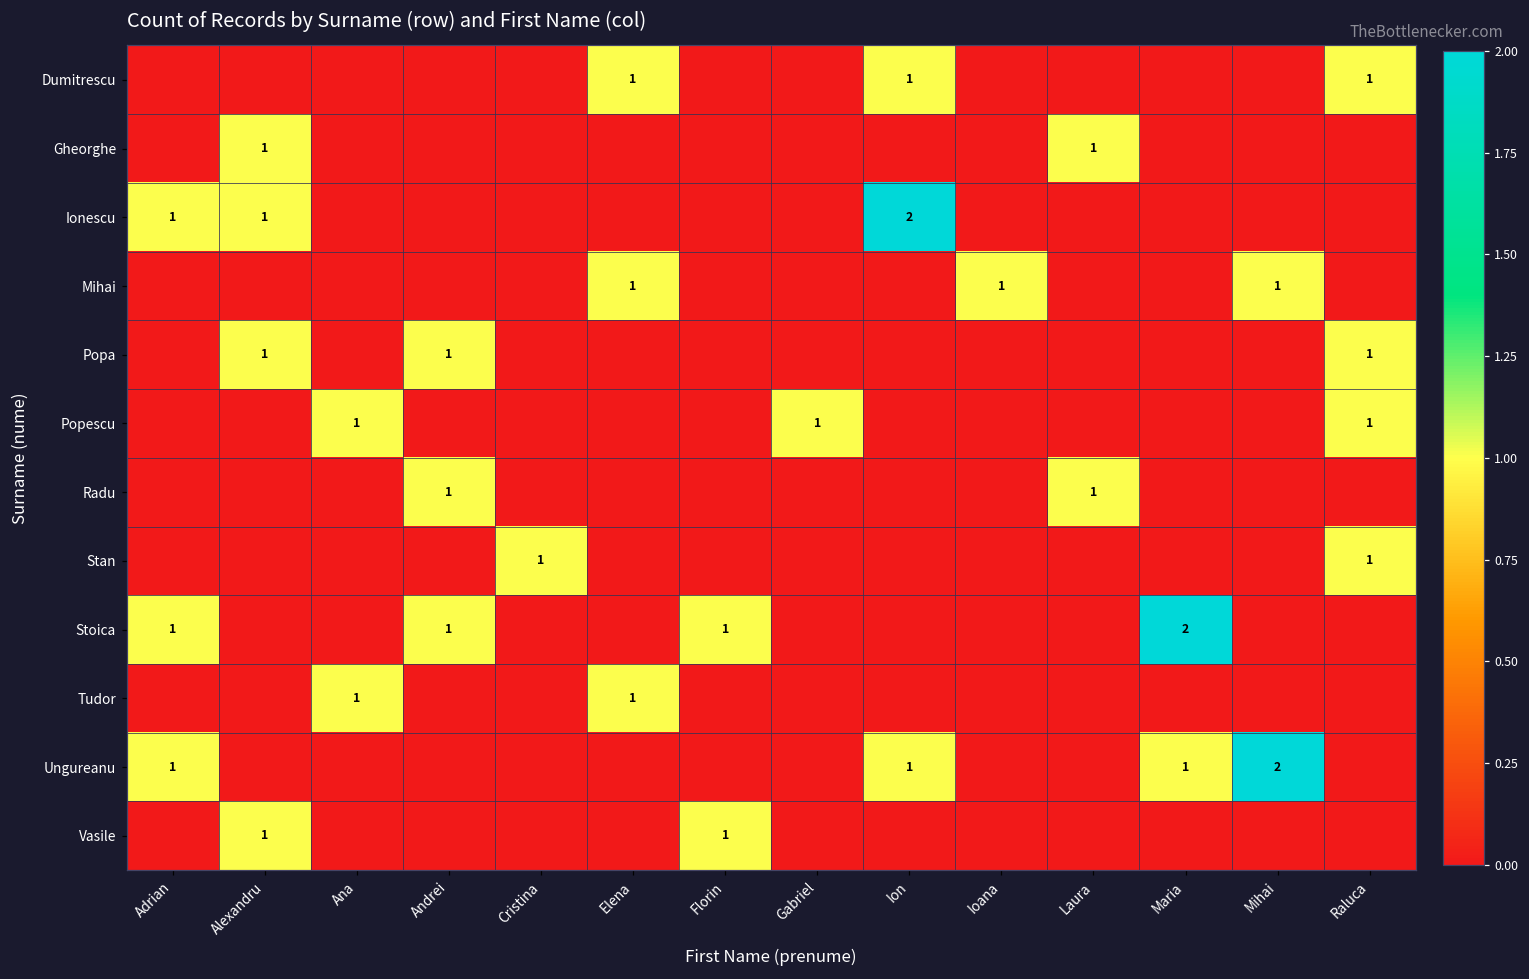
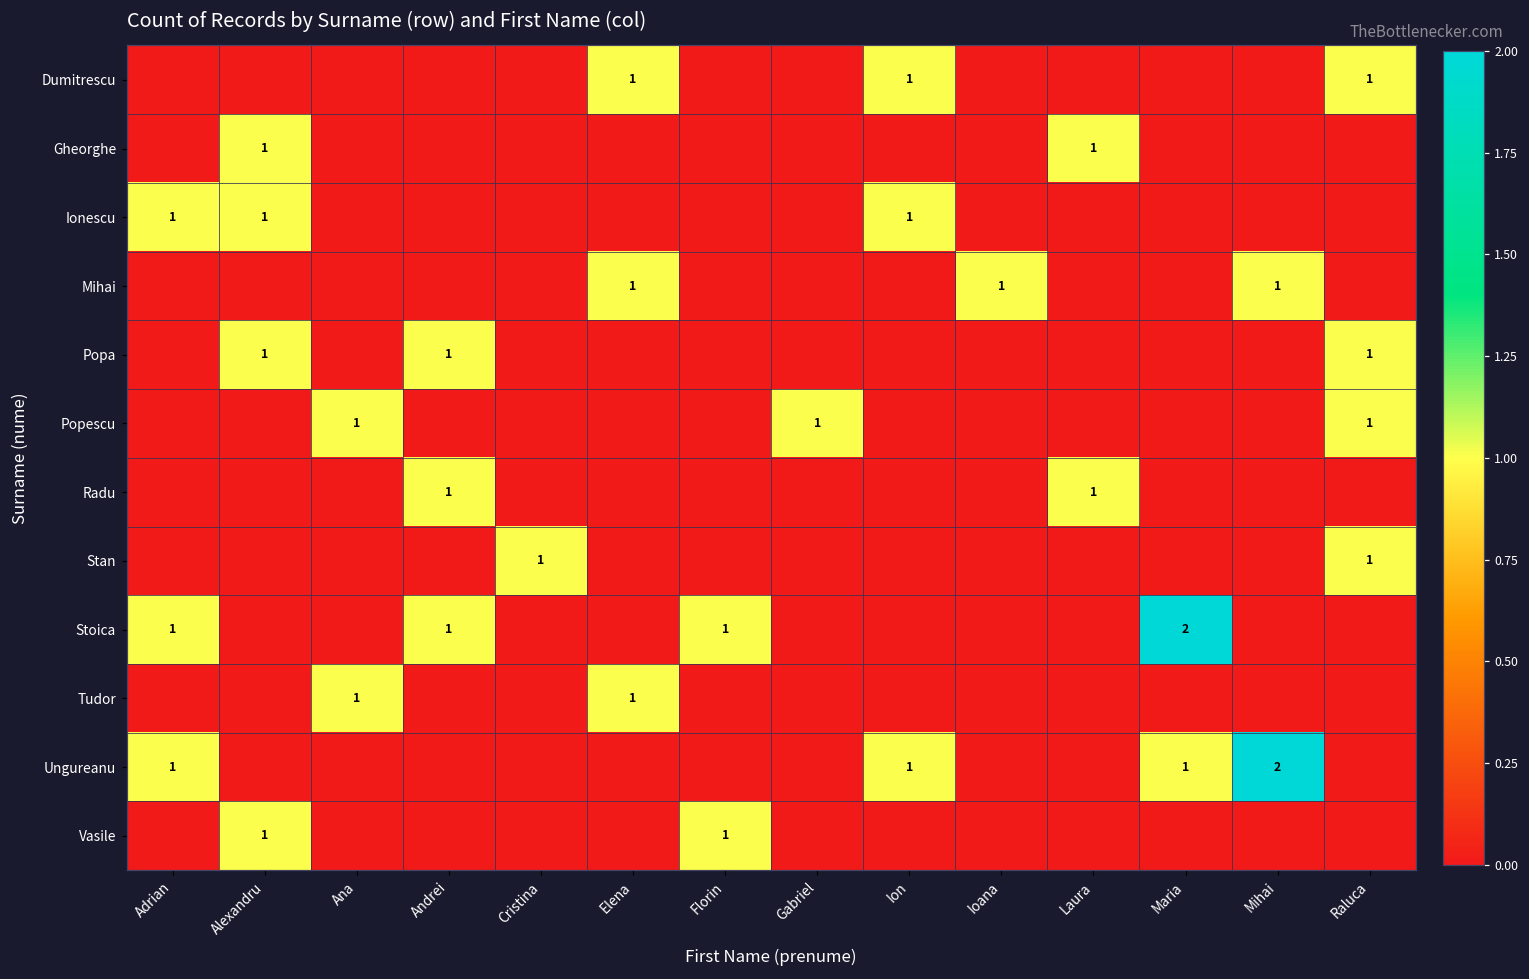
  {
    "Dumitrescu": {
      "Elena": 1,
      "Ion": 1,
      "Raluca": 1
    },
    "Gheorghe": {
      "Alexandru": 1,
      "Laura": 1
    },
    "Ionescu": {
      "Adrian": 1,
      "Alexandru": 1,
-     "Ion": 2
+     "Ion": 1
    },
    "Mihai": {
      "Elena": 1,
      "Ioana": 1,
      "Mihai": 1
    },
    "Popa": {
      "Alexandru": 1,
      "Andrei": 1,
      "Raluca": 1
    },
    "Popescu": {
      "Ana": 1,
      "Gabriel": 1,
      "Raluca": 1
    },
    "Radu": {
      "Andrei": 1,
      "Laura": 1
    },
    "Stan": {
      "Cristina": 1,
      "Raluca": 1
    },
    "Stoica": {
      "Adrian": 1,
      "Andrei": 1,
      "Florin": 1,
      "Maria": 2
    },
    "Tudor": {
      "Ana": 1,
      "Elena": 1
    },
    "Ungureanu": {
      "Adrian": 1,
      "Ion": 1,
      "Maria": 1,
      "Mihai": 2
    },
    "Vasile": {
      "Alexandru": 1,
      "Florin": 1
    }
  }
